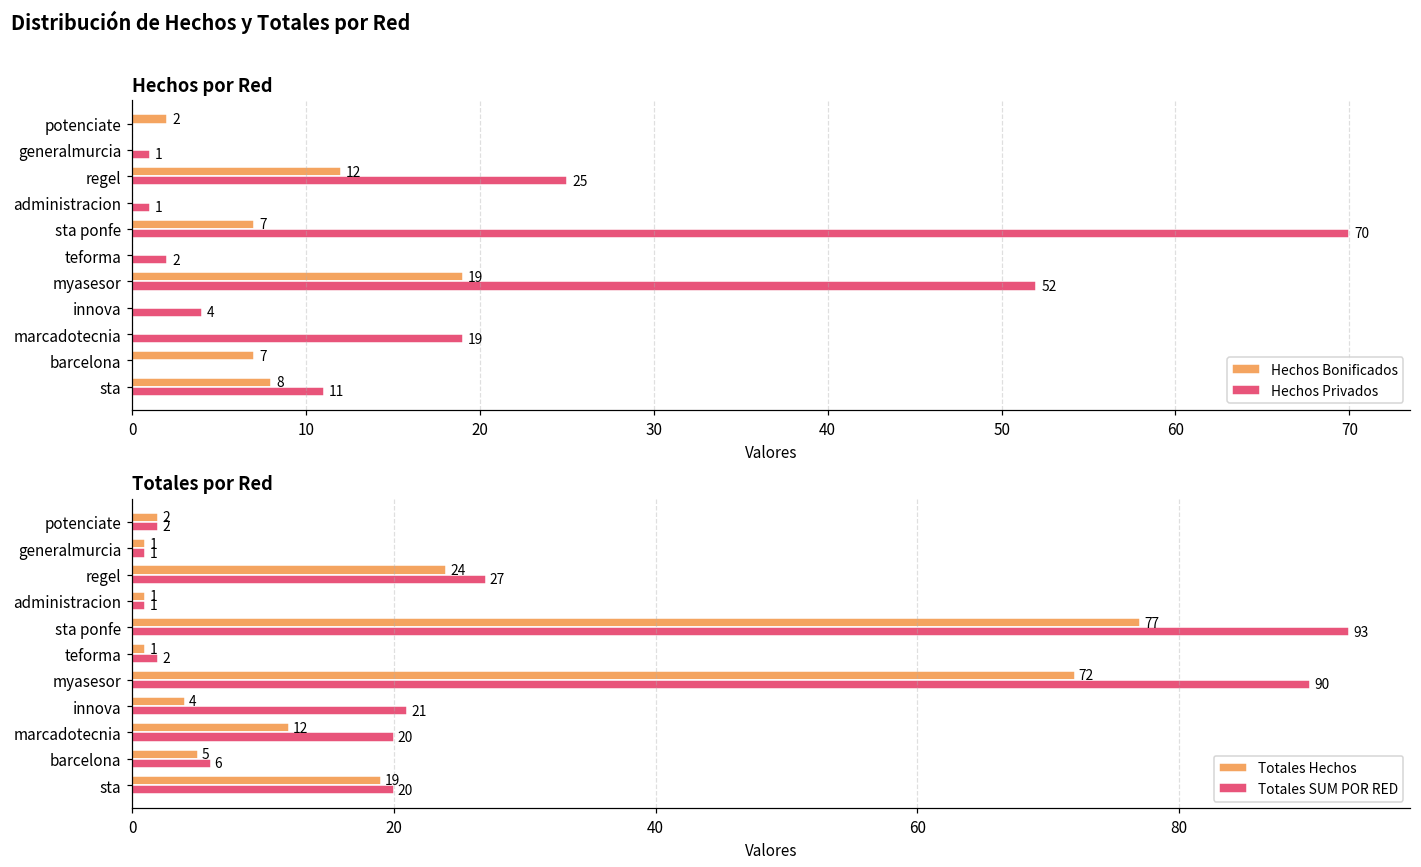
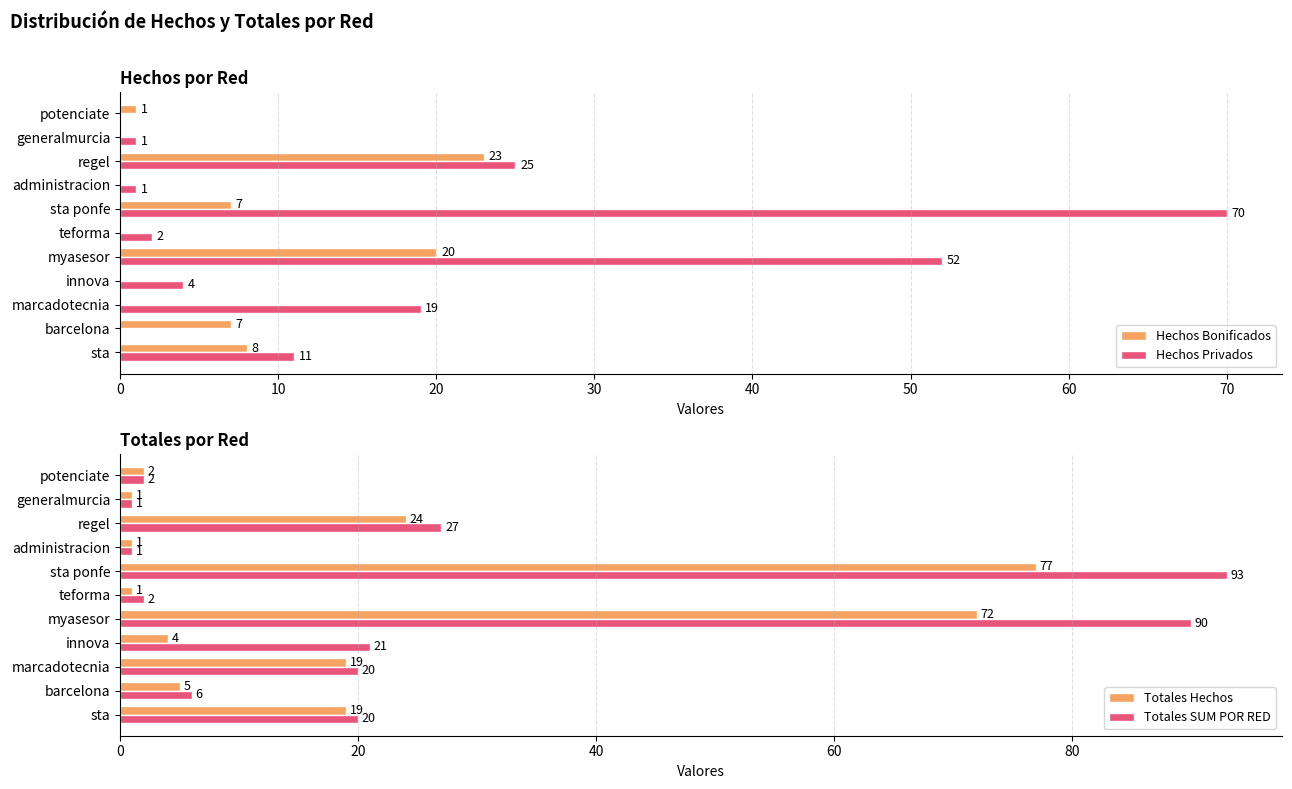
  {
    "Hechos por Red": {
      "Hechos Bonificados": {
-       "potenciate": 2,
-       "regel": 12,
+       "potenciate": 1,
+       "regel": 23,
        "sta ponfe": 7,
-       "myasesor": 19,
+       "myasesor": 20,
        "barcelona": 7,
        "sta": 8
      },
      "Hechos Privados": {
        "generalmurcia": 1,
        "regel": 25,
        "administracion": 1,
        "sta ponfe": 70,
        "teforma": 2,
        "myasesor": 52,
        "innova": 4,
        "marcadotecnia": 19,
        "sta": 11
      }
    },
    "Totales por Red": {
      "Totales Hechos": {
        "regel": 24,
        "sta ponfe": 77,
        "teforma": 1,
        "myasesor": 72,
        "innova": 4,
-       "marcadotecnia": 12,
+       "marcadotecnia": 19,
        "barcelona": 5,
        "sta": 19
      },
      "Totales SUM POR RED": {
        "regel": 27,
        "sta ponfe": 93,
        "teforma": 2,
        "myasesor": 90,
        "innova": 21,
        "marcadotecnia": 20,
        "barcelona": 6,
        "sta": 20
      }
    }
  }
